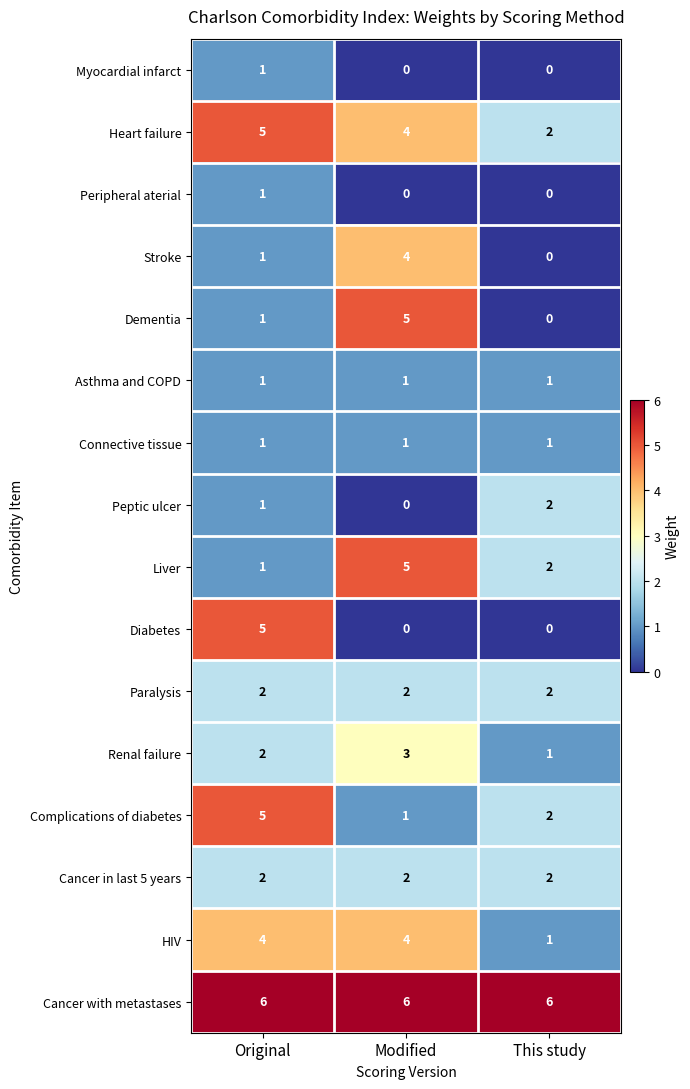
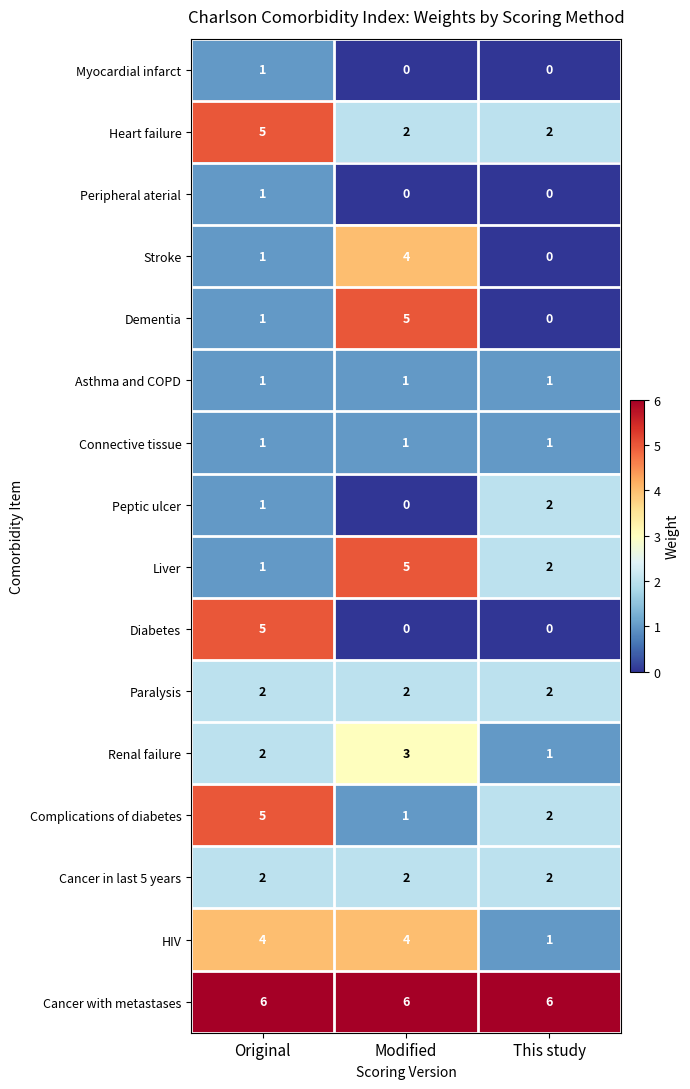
  {
    "Myocardial infarct": {
      "Original": 1,
      "Modified": 0,
      "This study": 0
    },
    "Heart failure": {
      "Original": 5,
-     "Modified": 4,
+     "Modified": 2,
      "This study": 2
    },
    "Peripheral aterial": {
      "Original": 1,
      "Modified": 0,
      "This study": 0
    },
    "Stroke": {
      "Original": 1,
      "Modified": 4,
      "This study": 0
    },
    "Dementia": {
      "Original": 1,
      "Modified": 5,
      "This study": 0
    },
    "Asthma and COPD": {
      "Original": 1,
      "Modified": 1,
      "This study": 1
    },
    "Connective tissue": {
      "Original": 1,
      "Modified": 1,
      "This study": 1
    },
    "Peptic ulcer": {
      "Original": 1,
      "Modified": 0,
      "This study": 2
    },
    "Liver": {
      "Original": 1,
      "Modified": 5,
      "This study": 2
    },
    "Diabetes": {
      "Original": 5,
      "Modified": 0,
      "This study": 0
    },
    "Paralysis": {
      "Original": 2,
      "Modified": 2,
      "This study": 2
    },
    "Renal failure": {
      "Original": 2,
      "Modified": 3,
      "This study": 1
    },
    "Complications of diabetes": {
      "Original": 5,
      "Modified": 1,
      "This study": 2
    },
    "Cancer in last 5 years": {
      "Original": 2,
      "Modified": 2,
      "This study": 2
    },
    "HIV": {
      "Original": 4,
      "Modified": 4,
      "This study": 1
    },
    "Cancer with metastases": {
      "Original": 6,
      "Modified": 6,
      "This study": 6
    }
  }
